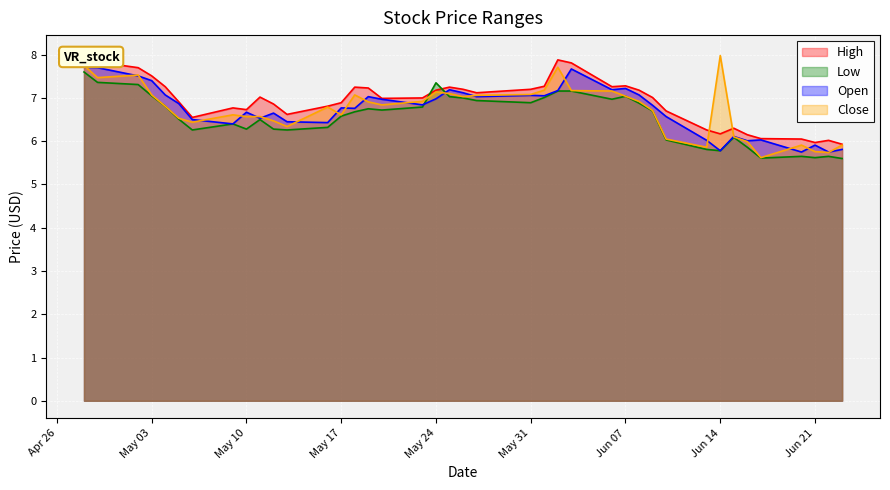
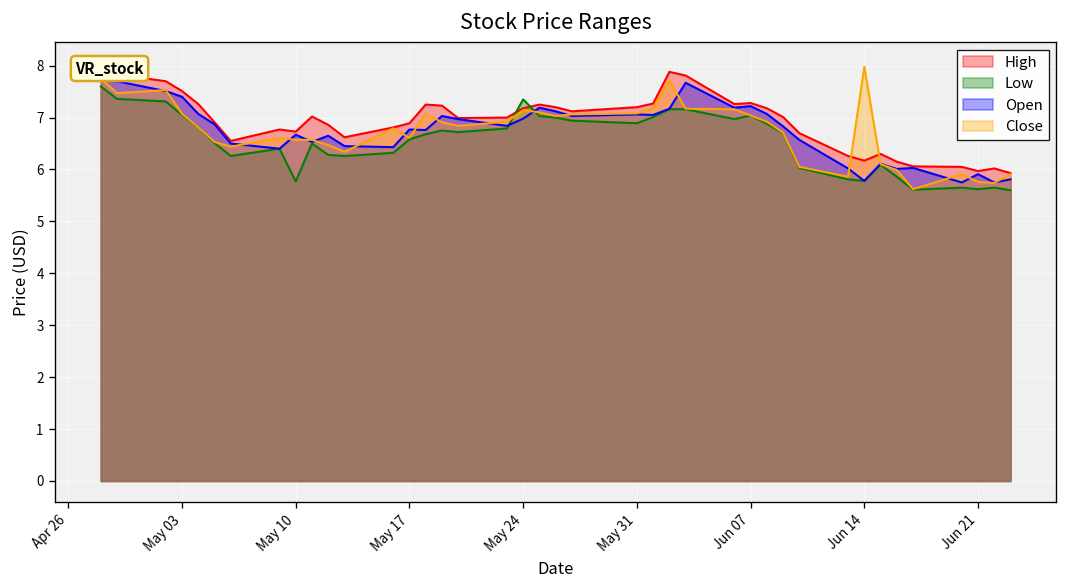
  {
    "High": {
      "May 03": 7.5,
      "May 10": 6.7,
      "May 17": 6.9,
      "May 31": 7.2,
      "Jun 07": 7.3,
      "Jun 14": 6.2,
      "Jun 21": 6.0
    },
    "Low": {
-     "May 10": 6.3,
+     "May 10": 5.8,
      "May 24": 7.4,
      "May 31": 6.9,
      "Jun 21": 5.6
    },
    "Open": {
      "May 03": 7.4,
      "May 10": 6.7,
      "May 17": 6.8,
      "May 24": 7.0,
      "Jun 07": 7.2,
      "Jun 21": 5.9
    },
    "Close": {
      "May 10": 6.6,
      "Jun 14": 8.0,
      "Jun 21": 5.8
    }
  }
